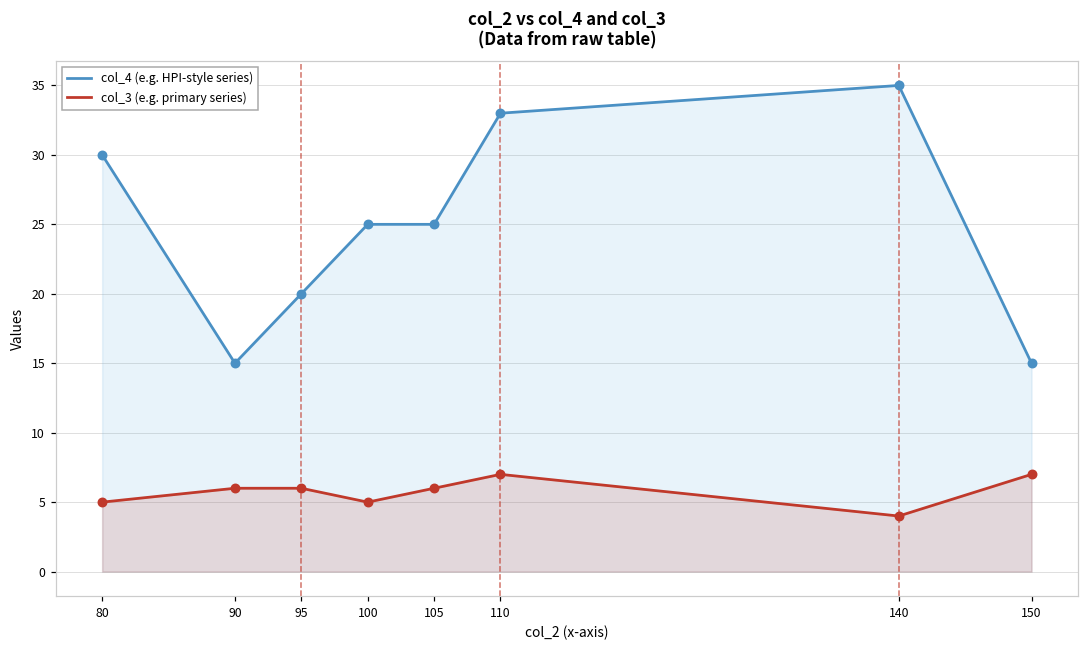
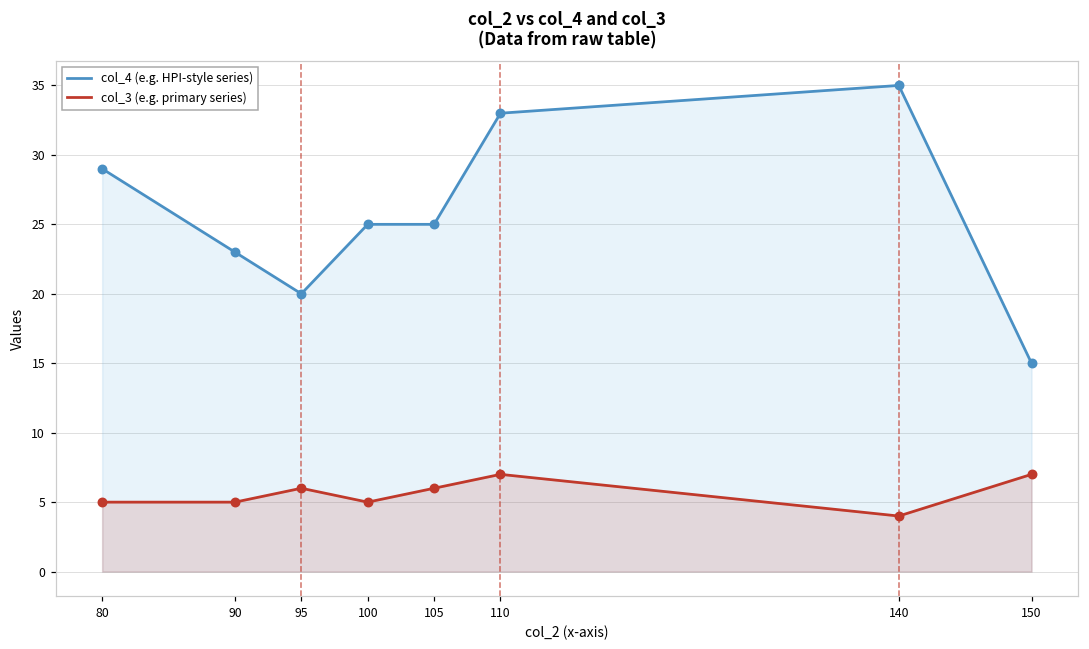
  {
    "col_4 (e.g. HPI-style series)": {
-     "80": 30,
-     "90": 15,
+     "80": 29,
+     "90": 23,
      "95": 20,
      "100": 25,
      "105": 25,
      "110": 33,
      "140": 35,
      "150": 15
    },
    "col_3 (e.g. primary series)": {
      "80": 5,
-     "90": 6,
+     "90": 5,
      "95": 6,
      "100": 5,
      "105": 6,
      "110": 7,
      "140": 4,
      "150": 7
    }
  }
